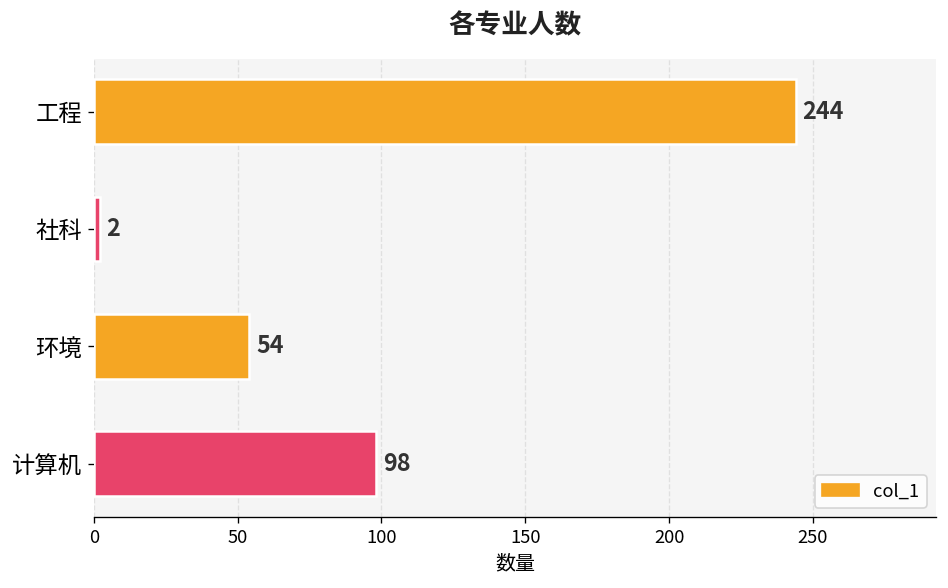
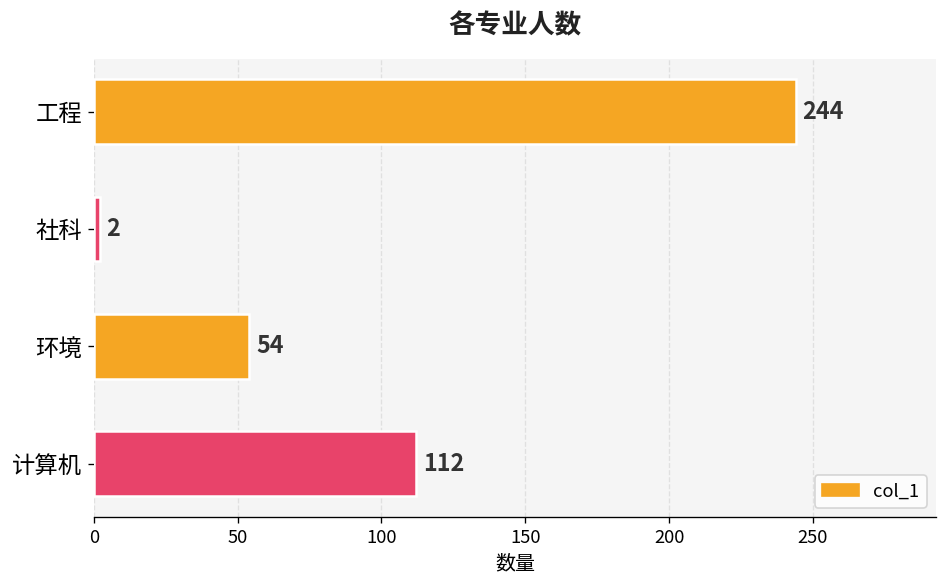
  {
    "工程": 244,
    "社科": 2,
    "环境": 54,
-   "计算机": 98
+   "计算机": 112
  }
